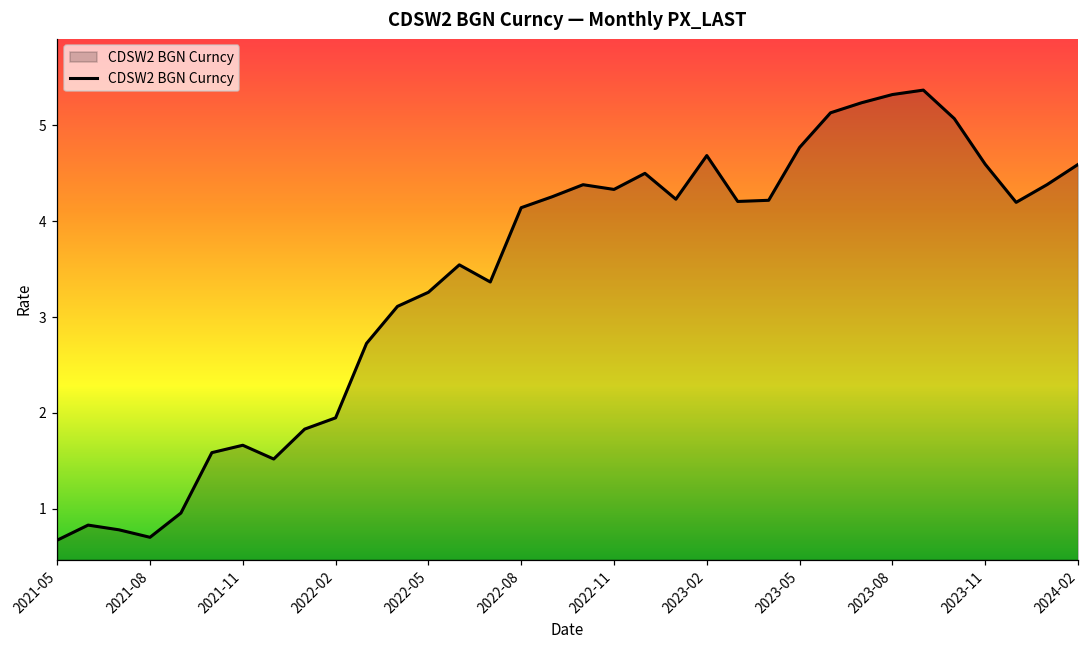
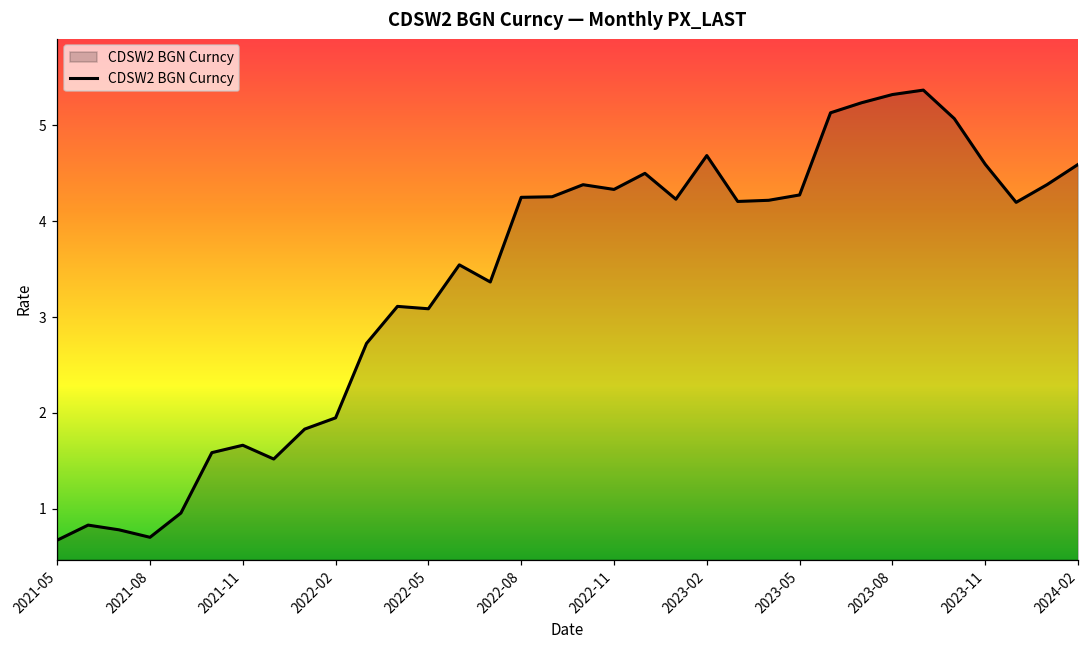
  {
    "2021-05": 0.7,
    "2021-08": 0.7,
    "2021-11": 1.7,
    "2022-02": 1.9,
-   "2022-05": 3.3,
-   "2022-08": 4.1,
+   "2022-05": 3.1,
+   "2022-08": 4.2,
    "2022-11": 4.3,
    "2023-02": 4.7,
-   "2023-05": 4.8,
+   "2023-05": 4.3,
    "2023-08": 5.3,
    "2023-11": 4.6,
    "2024-02": 4.6
  }
